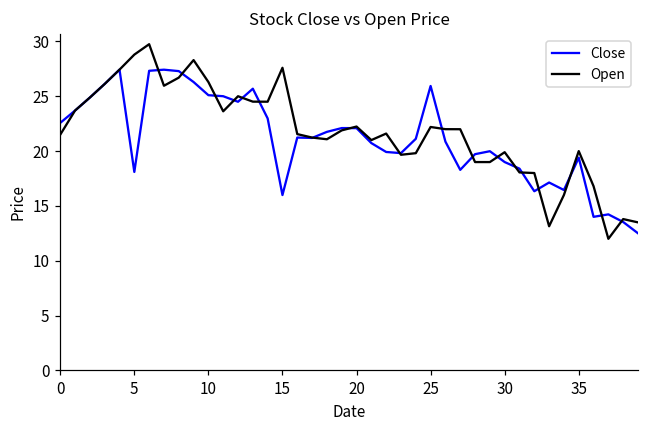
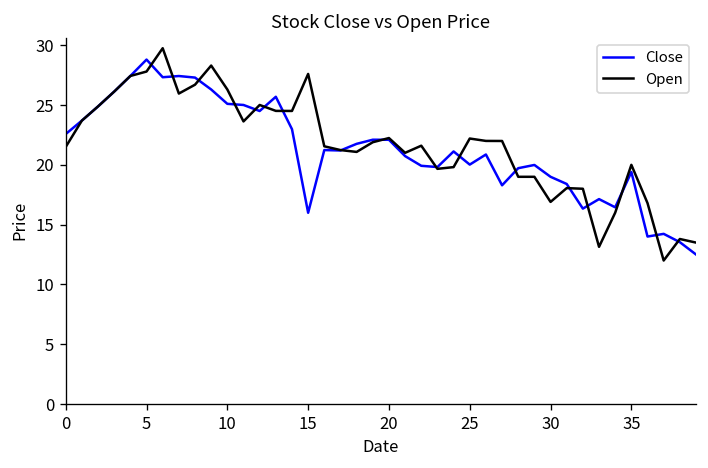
  {
    "Close": {
      "0": 23,
-     "5": 18,
+     "5": 29,
      "10": 25,
      "15": 16,
-     "25": 26,
+     "25": 20,
      "30": 19,
      "35": 19
    },
    "Open": {
      "0": 22,
-     "5": 29,
+     "5": 28,
      "10": 26,
      "15": 28,
      "25": 22,
-     "30": 20,
+     "30": 17,
      "35": 20
    }
  }
